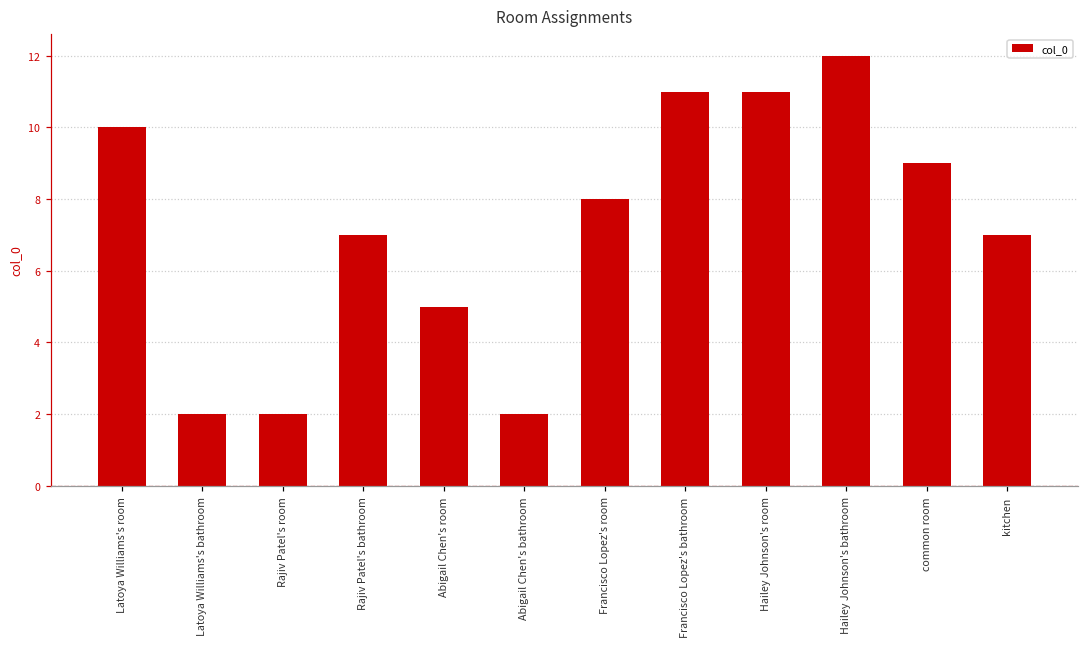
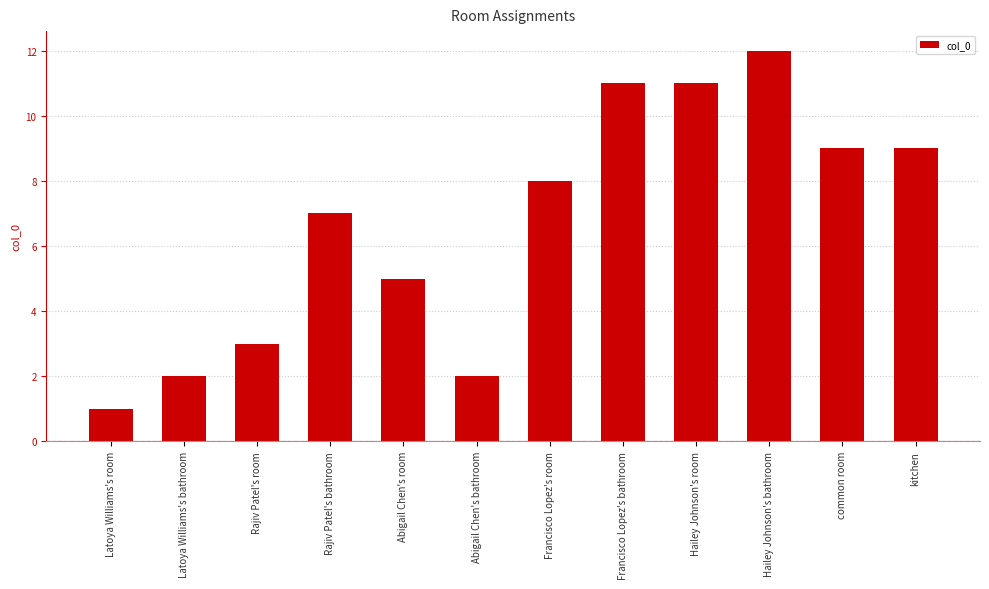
  {
-   "Latoya Williams's room": 10,
+   "Latoya Williams's room": 1,
    "Latoya Williams's bathroom": 2,
-   "Rajiv Patel's room": 2,
+   "Rajiv Patel's room": 3,
    "Rajiv Patel's bathroom": 7,
    "Abigail Chen's room": 5,
    "Abigail Chen's bathroom": 2,
    "Francisco Lopez's room": 8,
    "Francisco Lopez's bathroom": 11,
    "Hailey Johnson's room": 11,
    "Hailey Johnson's bathroom": 12,
    "common room": 9,
-   "kitchen": 7
+   "kitchen": 9
  }
